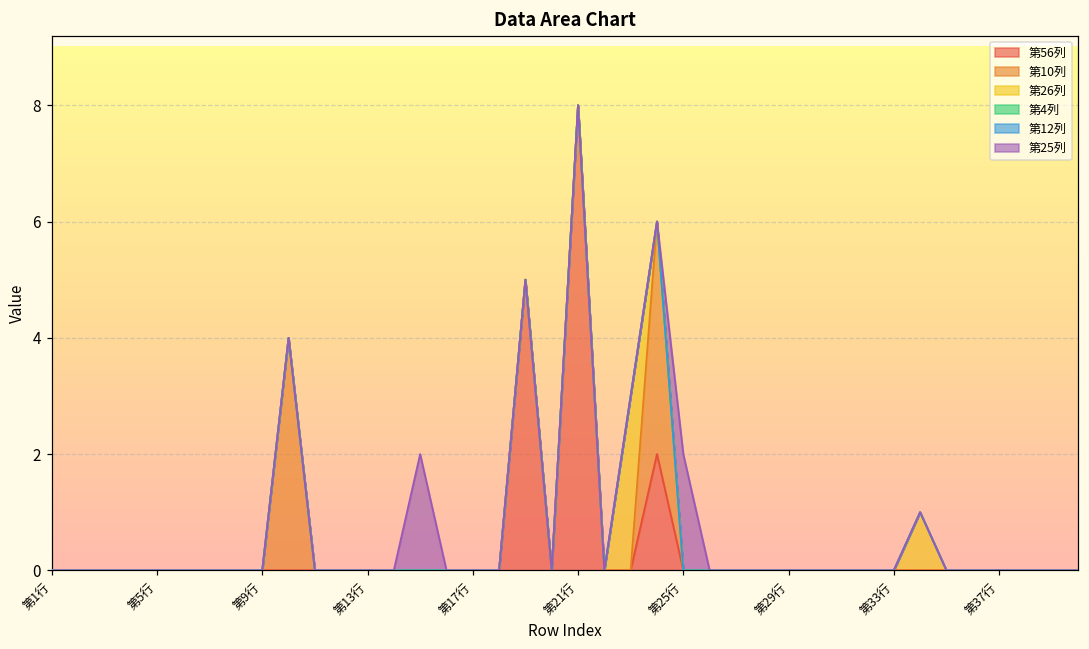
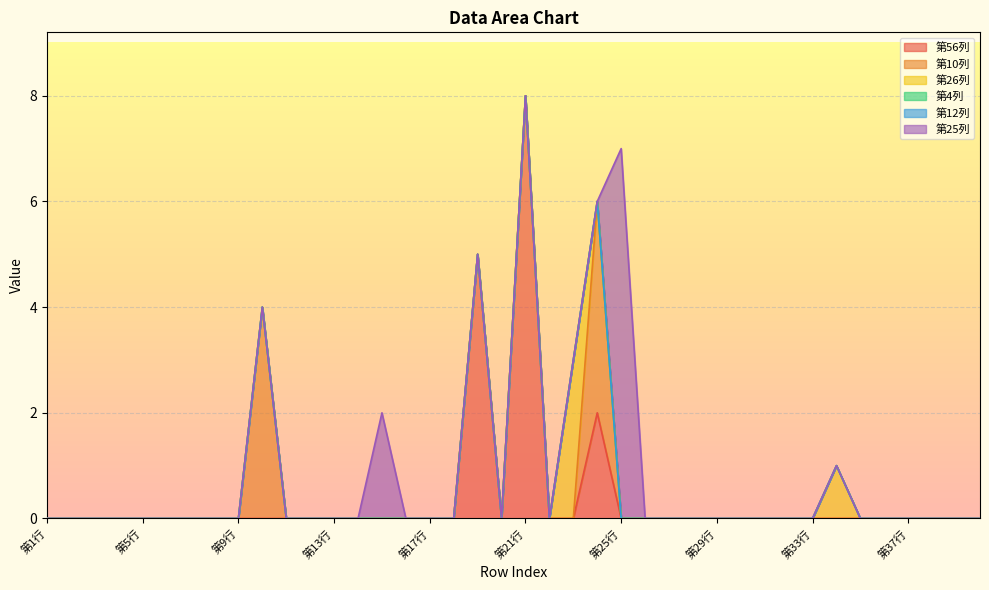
  {
    "第25列": {
-     "第25行": 2
+     "第25行": 7
    }
  }
